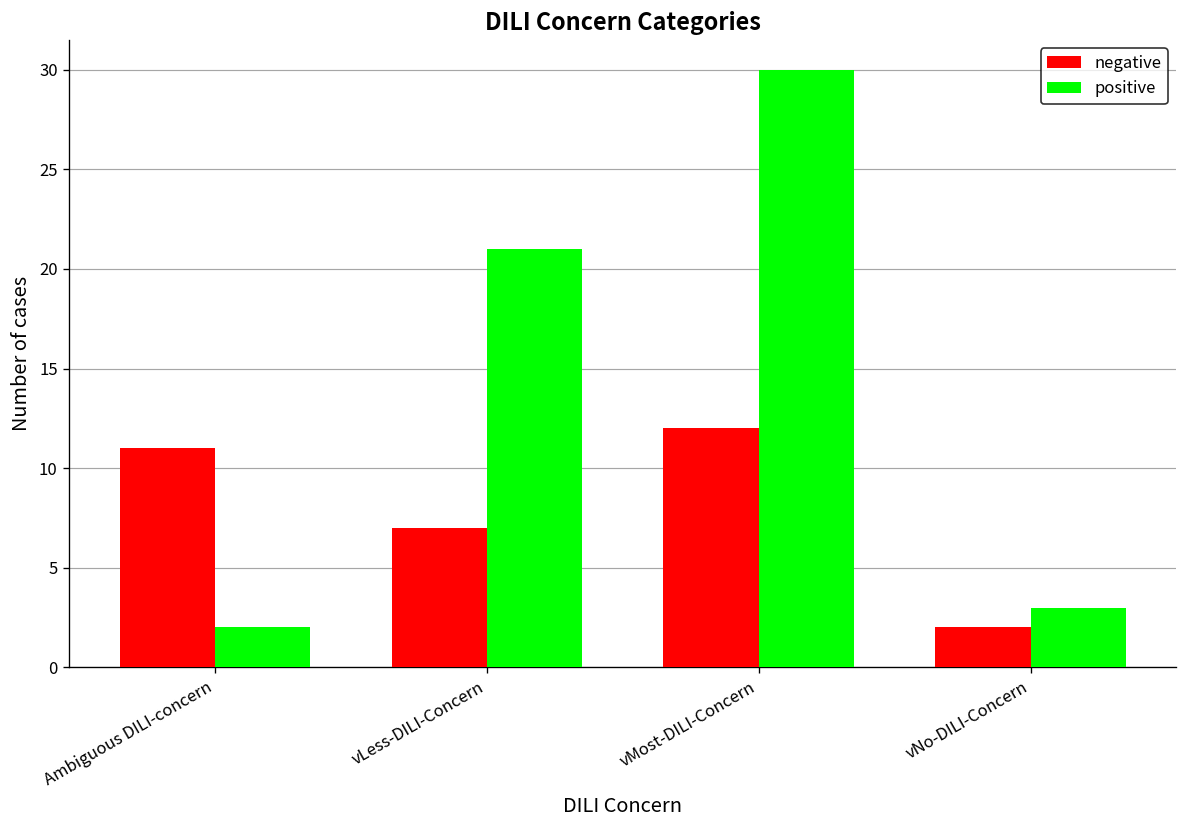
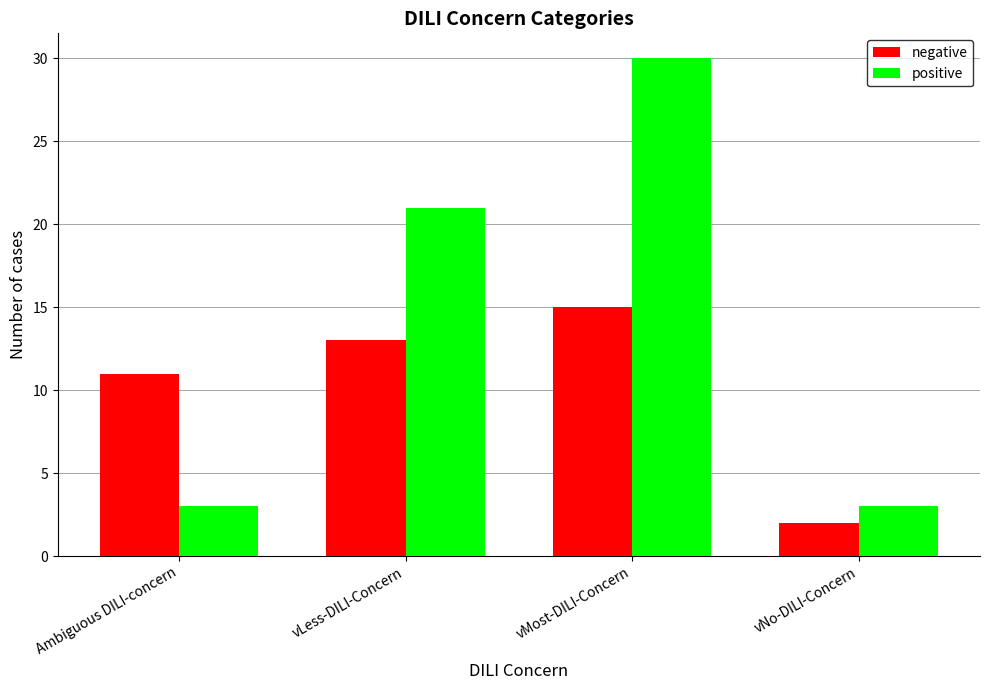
  {
    "negative": {
      "Ambiguous DILI-concern": 11,
-     "vLess-DILI-Concern": 7,
-     "vMost-DILI-Concern": 12,
+     "vLess-DILI-Concern": 13,
+     "vMost-DILI-Concern": 15,
      "vNo-DILI-Concern": 2
    },
    "positive": {
-     "Ambiguous DILI-concern": 2,
+     "Ambiguous DILI-concern": 3,
      "vLess-DILI-Concern": 21,
      "vMost-DILI-Concern": 30,
      "vNo-DILI-Concern": 3
    }
  }
